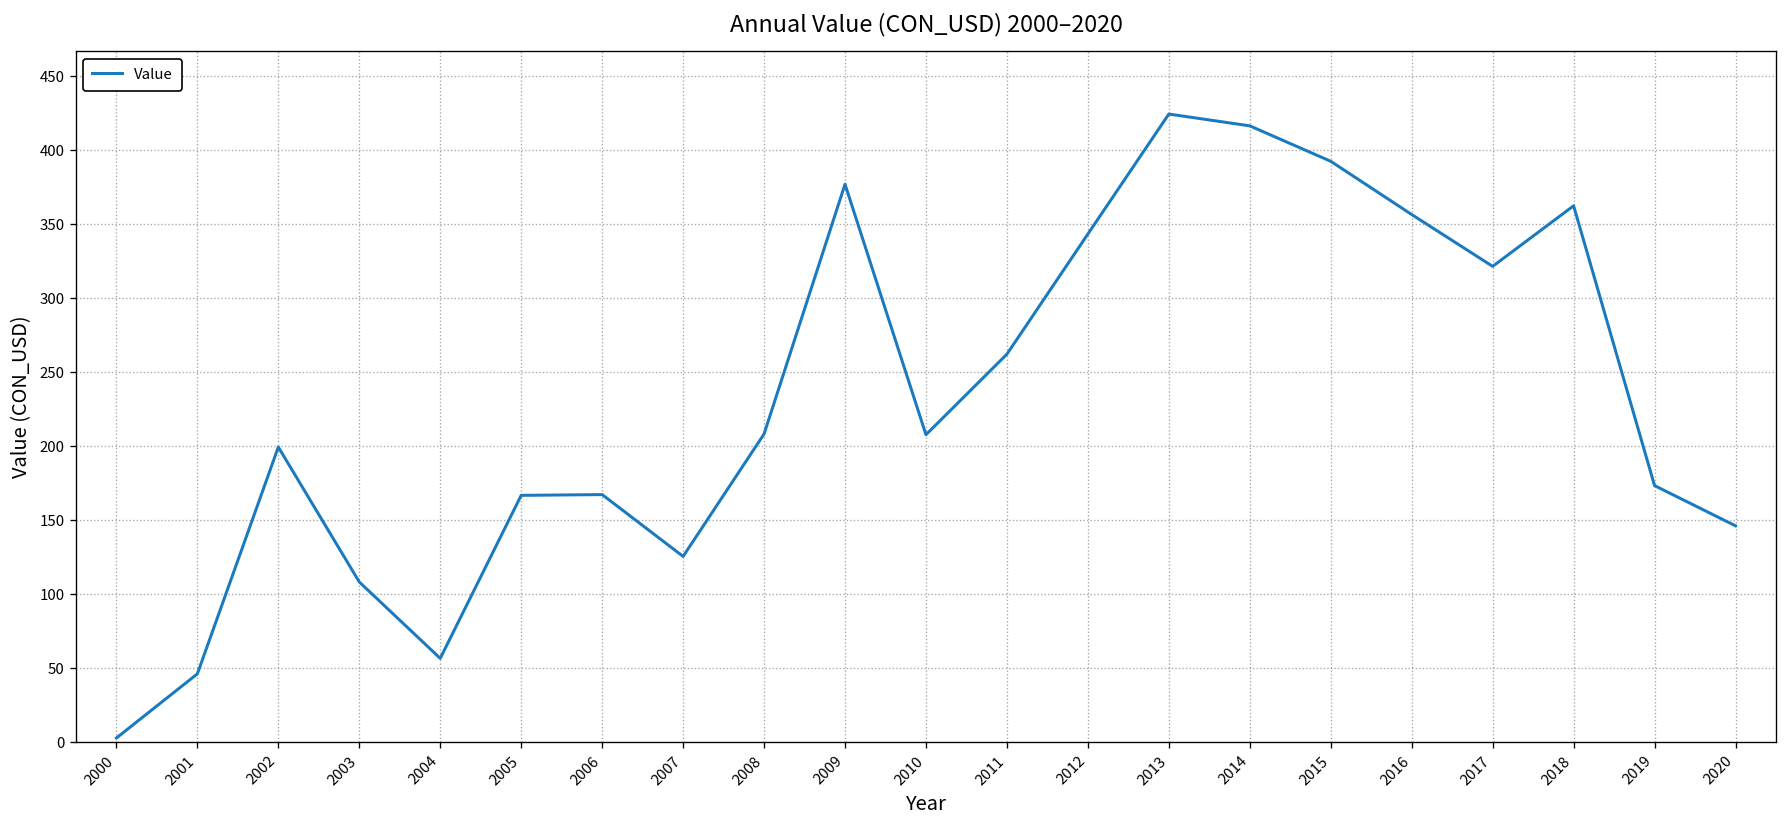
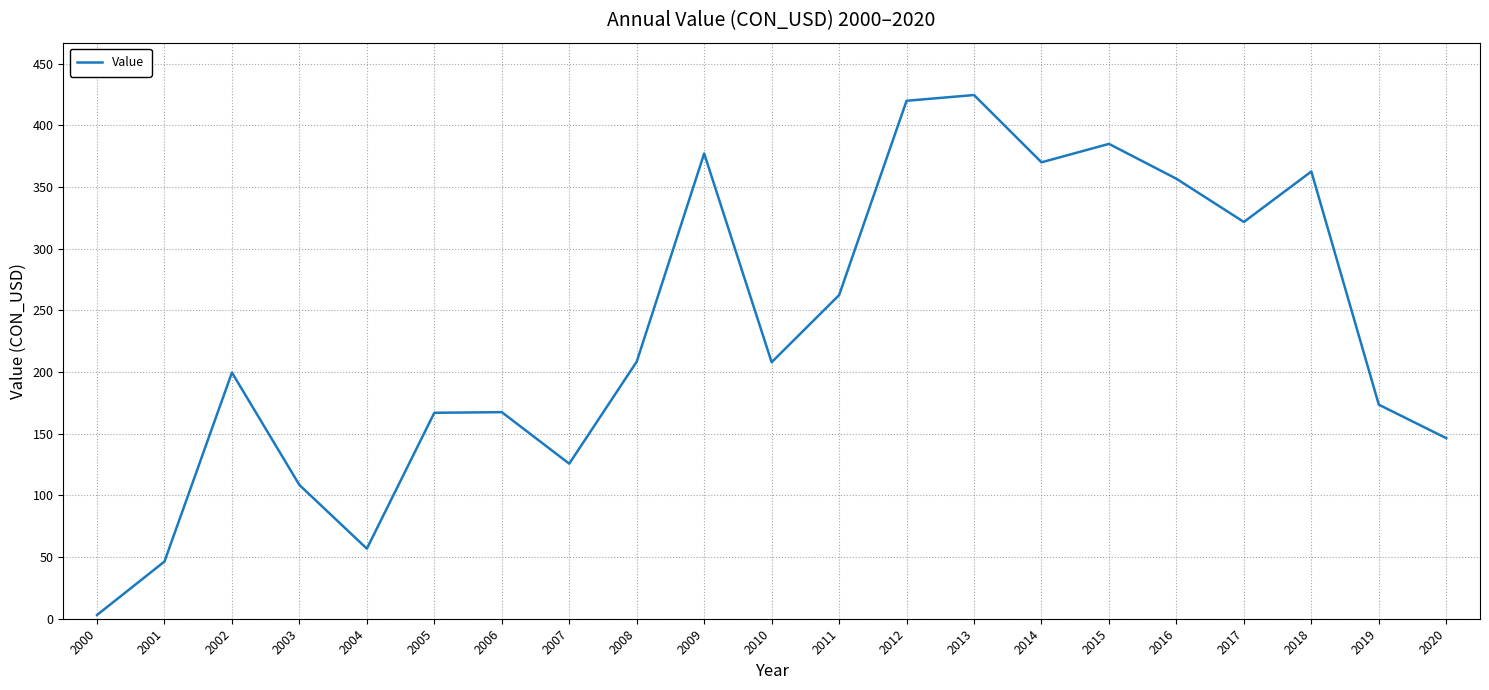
  {
    "2000": 3,
    "2001": 46,
    "2002": 200,
    "2003": 108,
    "2004": 57,
    "2005": 167,
    "2006": 167,
    "2007": 126,
    "2008": 208,
    "2009": 377,
    "2010": 208,
    "2011": 262,
-   "2012": 343,
+   "2012": 420,
    "2013": 425,
-   "2014": 417,
-   "2015": 393,
+   "2014": 370,
+   "2015": 385,
    "2016": 357,
    "2017": 322,
    "2018": 363,
    "2019": 174,
    "2020": 146
  }
